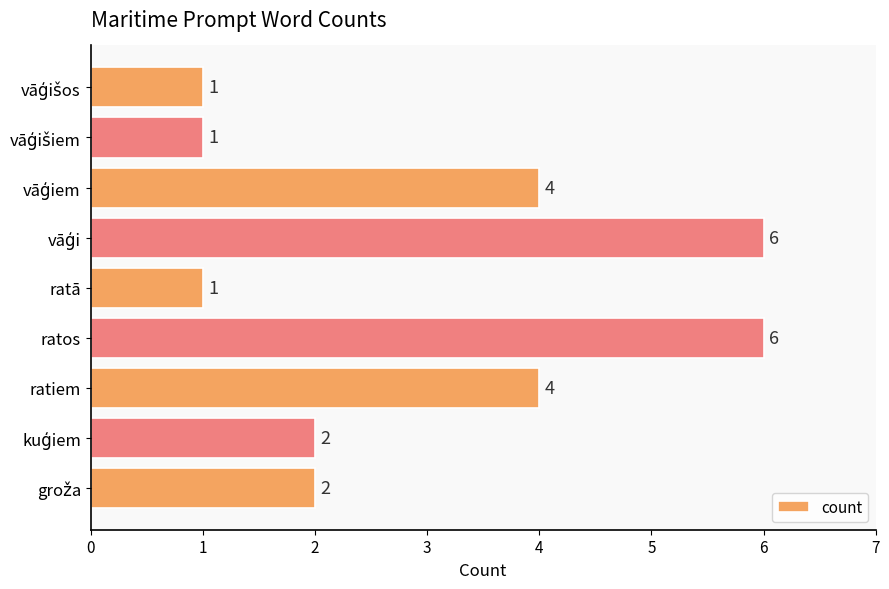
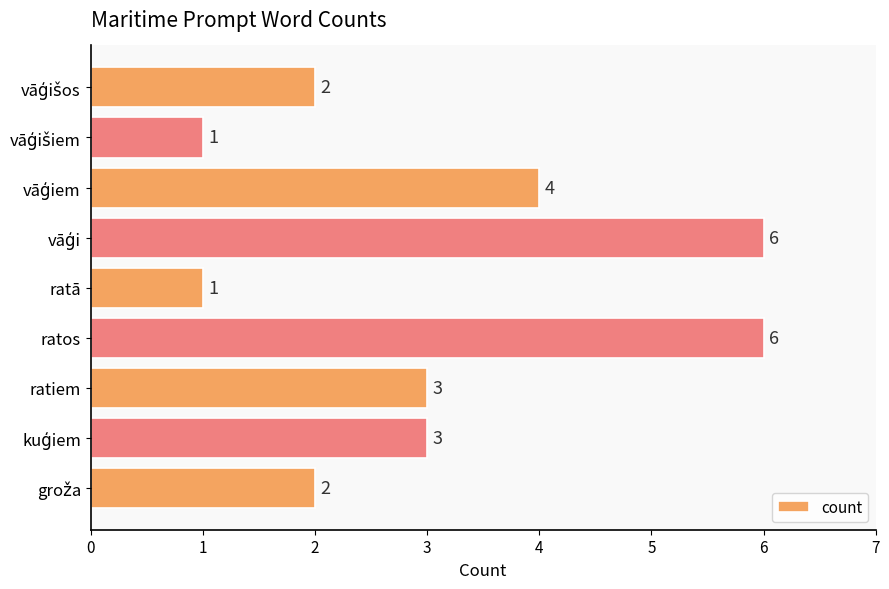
  {
-   "vāģišos": 1,
+   "vāģišos": 2,
    "vāģišiem": 1,
    "vāģiem": 4,
    "vāģi": 6,
    "ratā": 1,
    "ratos": 6,
-   "ratiem": 4,
-   "kuģiem": 2,
+   "ratiem": 3,
+   "kuģiem": 3,
    "groža": 2
  }
